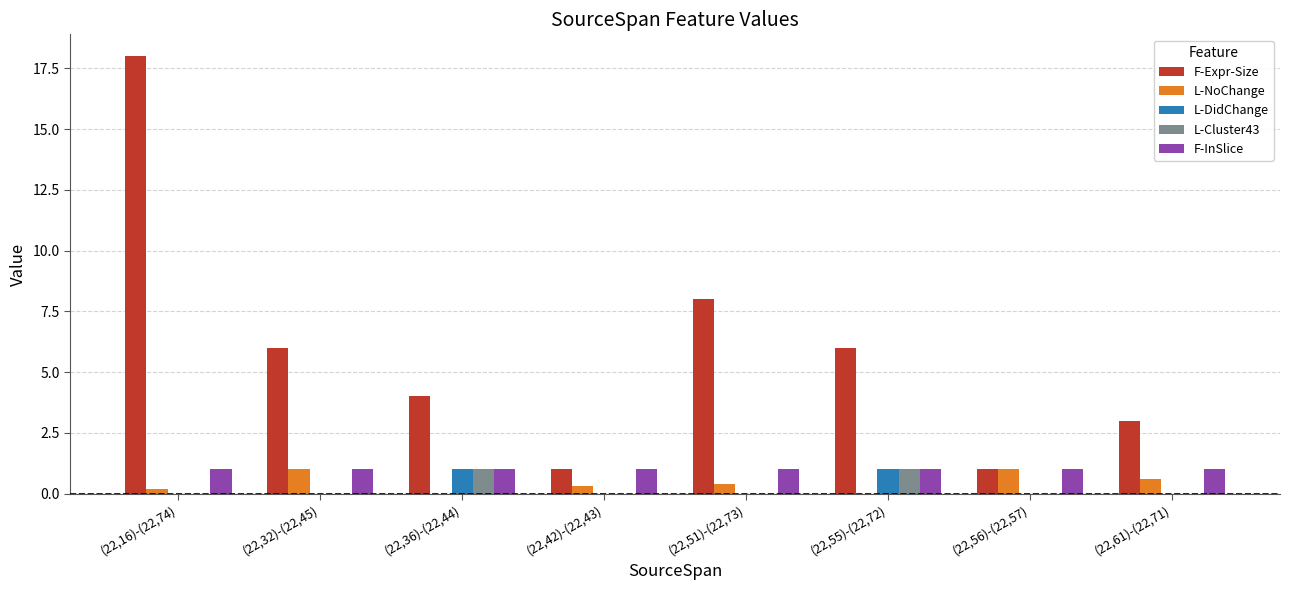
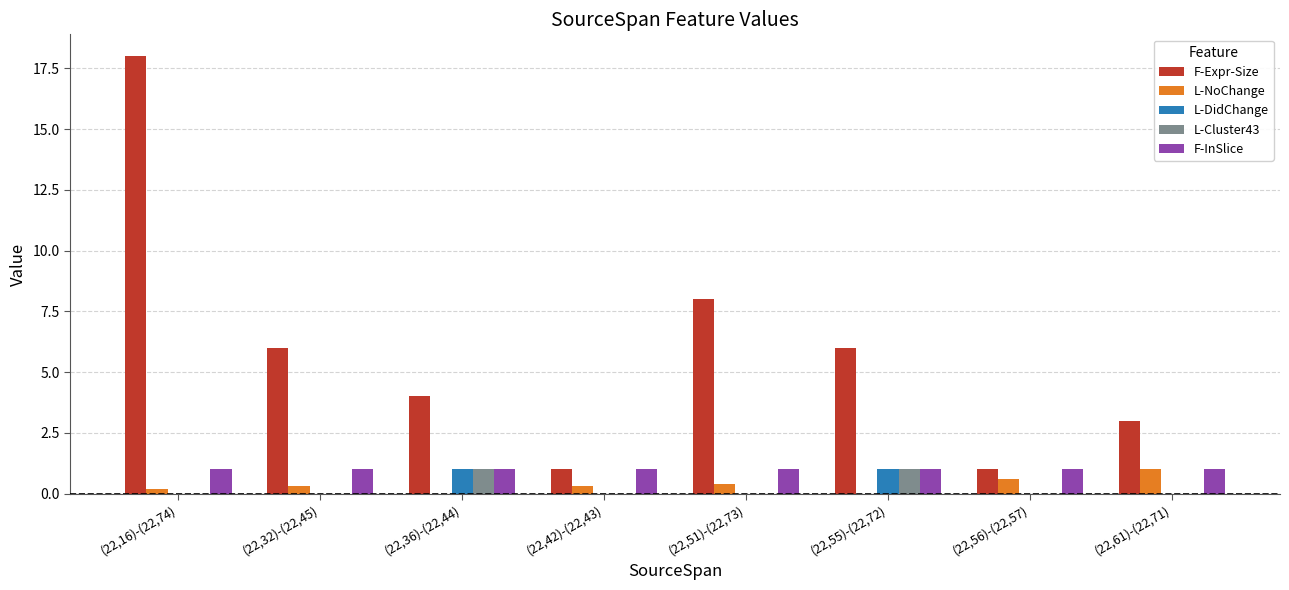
  {
    "F-Expr-Size": {
      "(22,16)-(22,74)": 18.0,
      "(22,32)-(22,45)": 6.0,
      "(22,36)-(22,44)": 4.0,
      "(22,42)-(22,43)": 1.0,
      "(22,51)-(22,73)": 8.0,
      "(22,55)-(22,72)": 6.0,
      "(22,56)-(22,57)": 1.0,
      "(22,61)-(22,71)": 3.0
    },
    "L-NoChange": {
      "(22,16)-(22,74)": 0.2,
-     "(22,32)-(22,45)": 1.0,
+     "(22,32)-(22,45)": 0.3,
      "(22,36)-(22,44)": 0.0,
      "(22,42)-(22,43)": 0.3,
      "(22,51)-(22,73)": 0.4,
      "(22,55)-(22,72)": 0.0,
-     "(22,56)-(22,57)": 1.0,
-     "(22,61)-(22,71)": 0.6
+     "(22,56)-(22,57)": 0.6,
+     "(22,61)-(22,71)": 1.0
    },
    "L-DidChange": {
      "(22,16)-(22,74)": 0.0,
      "(22,32)-(22,45)": 0.0,
      "(22,36)-(22,44)": 1.0,
      "(22,42)-(22,43)": 0.0,
      "(22,51)-(22,73)": 0.0,
      "(22,55)-(22,72)": 1.0,
      "(22,56)-(22,57)": 0.0,
      "(22,61)-(22,71)": 0.0
    },
    "L-Cluster43": {
      "(22,16)-(22,74)": 0.0,
      "(22,32)-(22,45)": 0.0,
      "(22,36)-(22,44)": 1.0,
      "(22,42)-(22,43)": 0.0,
      "(22,51)-(22,73)": 0.0,
      "(22,55)-(22,72)": 1.0,
      "(22,56)-(22,57)": 0.0,
      "(22,61)-(22,71)": 0.0
    },
    "F-InSlice": {
      "(22,16)-(22,74)": 1.0,
      "(22,32)-(22,45)": 1.0,
      "(22,36)-(22,44)": 1.0,
      "(22,42)-(22,43)": 1.0,
      "(22,51)-(22,73)": 1.0,
      "(22,55)-(22,72)": 1.0,
      "(22,56)-(22,57)": 1.0,
      "(22,61)-(22,71)": 1.0
    }
  }
